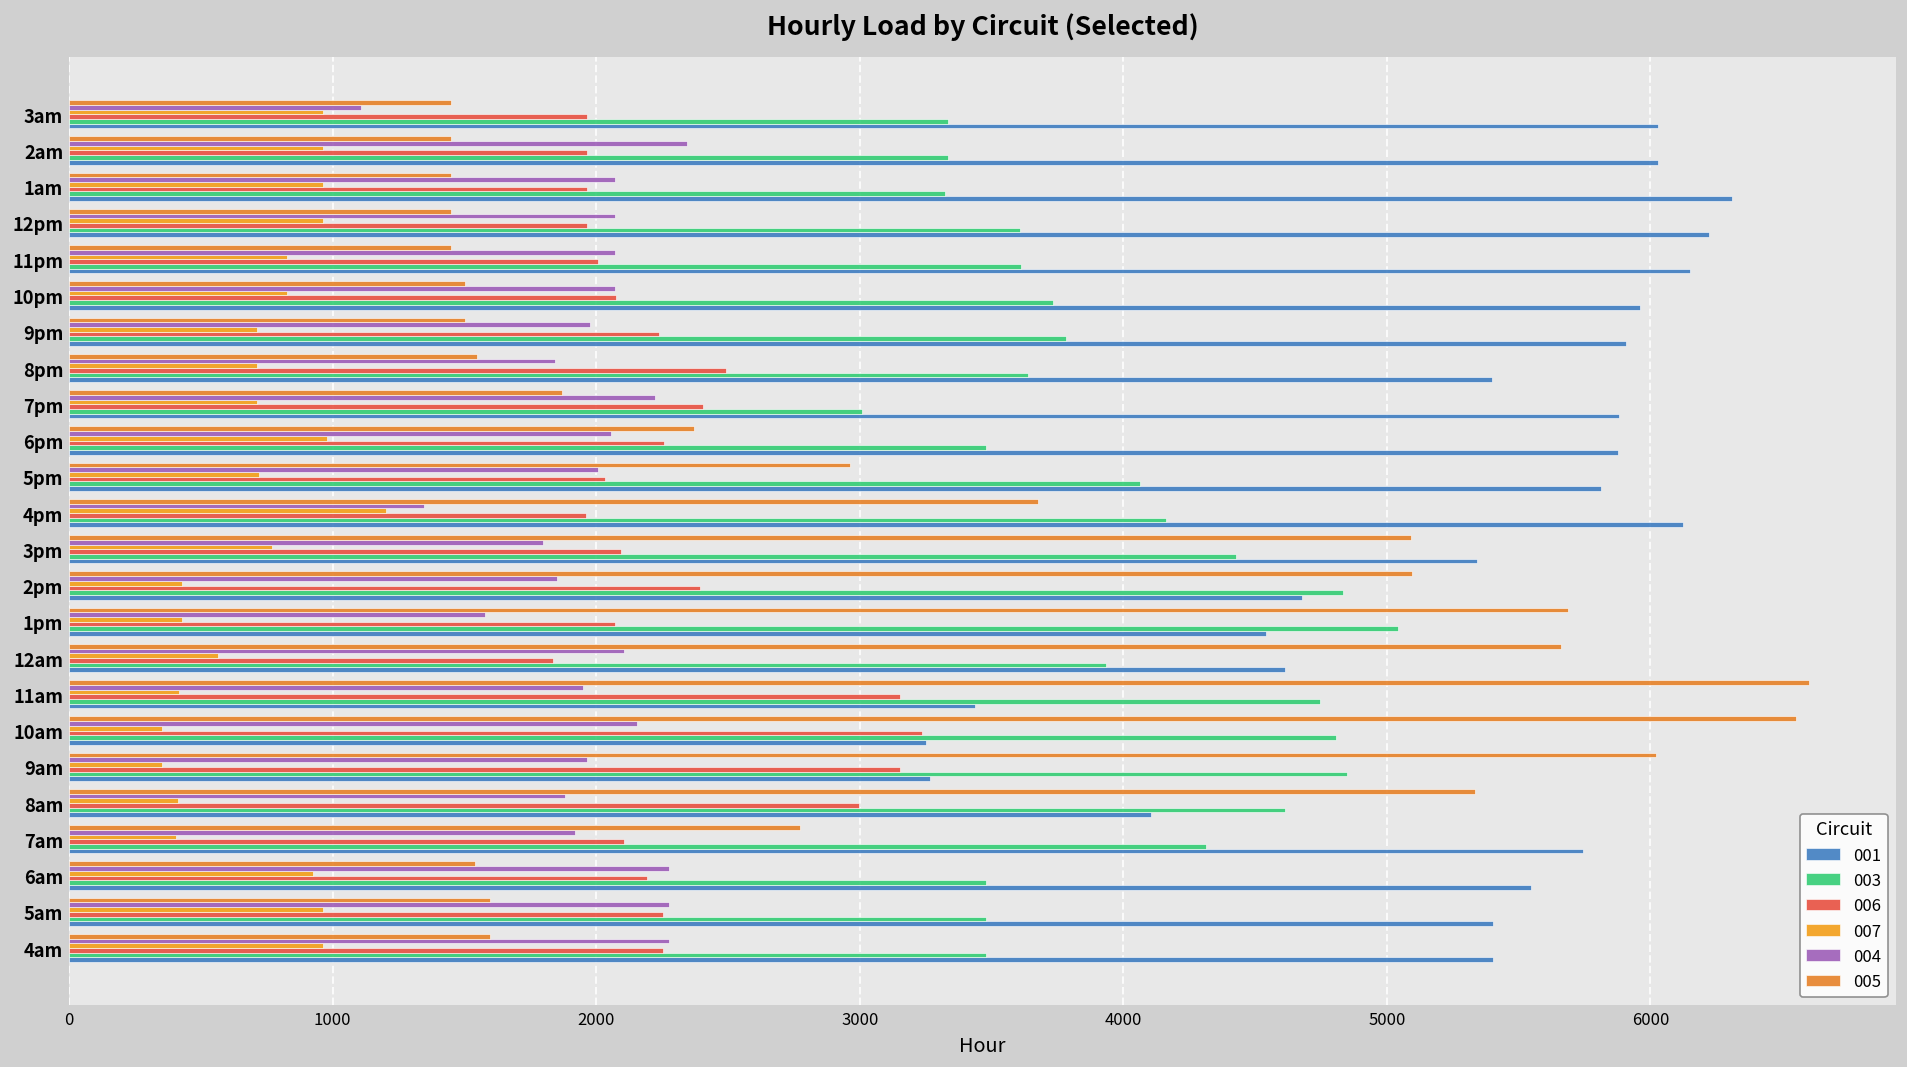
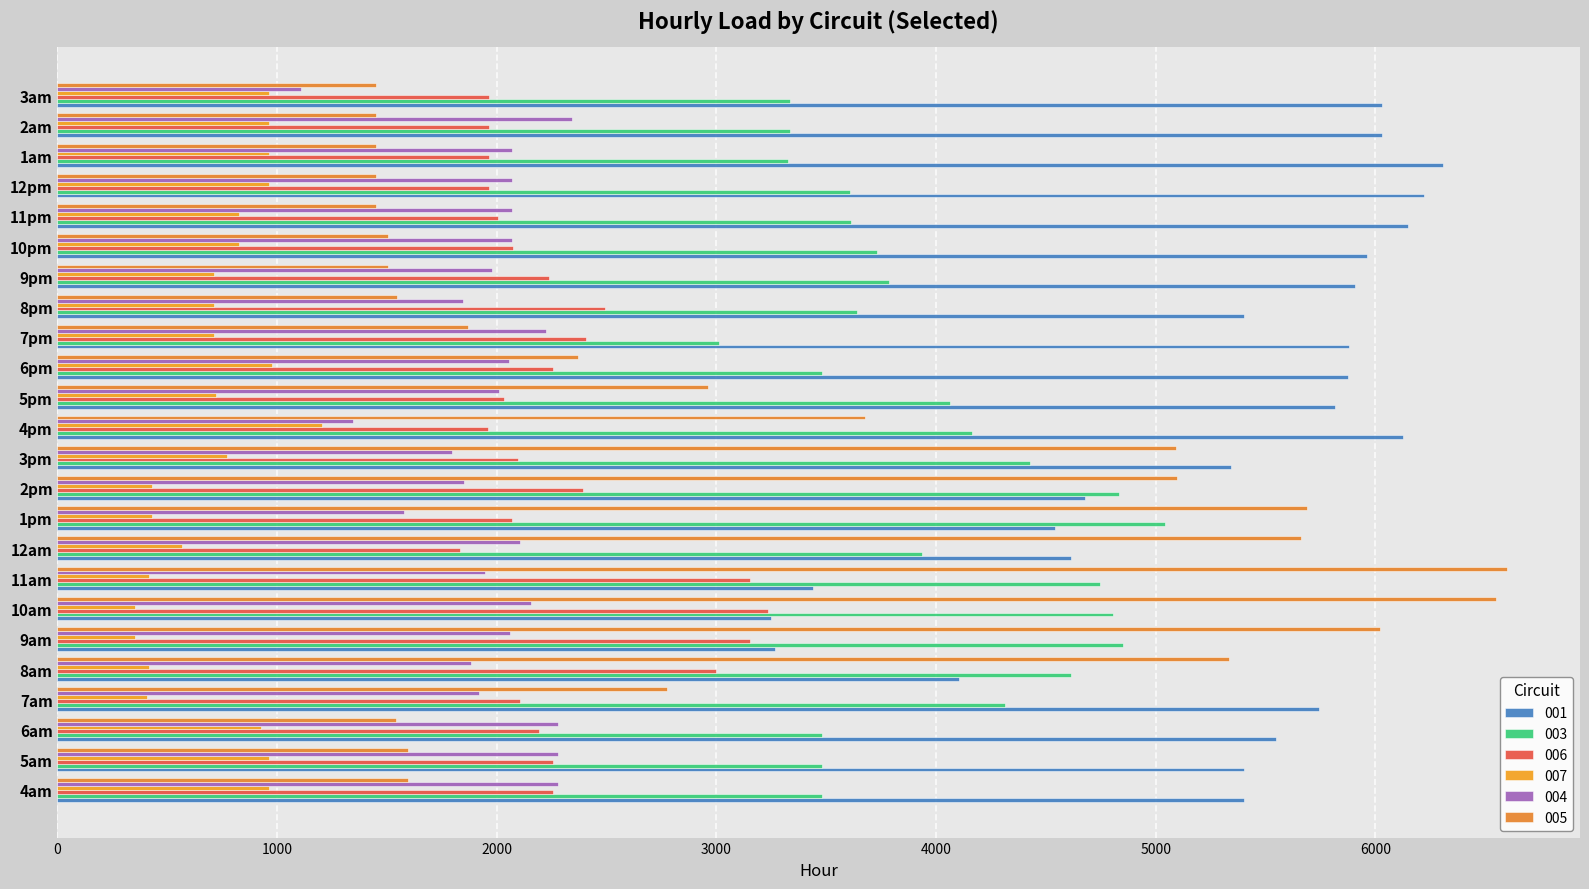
  {
    "001": {
      "3am": 6030,
      "2am": 6030,
      "1am": 6310,
      "12pm": 6220,
      "11pm": 6150,
      "10pm": 5960,
      "9pm": 5910,
      "8pm": 5400,
      "7pm": 5880,
      "6pm": 5880,
      "5pm": 5810,
      "4pm": 6120,
      "3pm": 5340,
      "2pm": 4680,
      "1pm": 4540,
      "12am": 4620,
      "11am": 3440,
      "10am": 3250,
      "9am": 3270,
      "8am": 4110,
      "7am": 5740,
      "6am": 5550,
      "5am": 5400,
      "4am": 5400
    },
    "003": {
      "3am": 3330,
      "2am": 3330,
      "1am": 3330,
      "12pm": 3610,
      "11pm": 3610,
      "10pm": 3730,
      "9pm": 3780,
      "8pm": 3640,
      "7pm": 3010,
      "6pm": 3480,
      "5pm": 4060,
      "4pm": 4160,
      "3pm": 4430,
      "2pm": 4830,
      "1pm": 5040,
      "12am": 3940,
      "11am": 4750,
      "10am": 4810,
      "9am": 4850,
      "8am": 4610,
      "7am": 4310,
      "6am": 3480,
      "5am": 3480,
      "4am": 3480
    },
    "004": {
      "3am": 1110,
      "2am": 2340,
      "1am": 2070,
      "12pm": 2070,
      "11pm": 2070,
      "10pm": 2070,
      "9pm": 1980,
      "8pm": 1840,
      "7pm": 2220,
      "6pm": 2060,
      "5pm": 2010,
      "4pm": 1350,
      "3pm": 1800,
      "2pm": 1850,
      "1pm": 1580,
      "12am": 2110,
      "11am": 1950,
      "10am": 2150,
-     "9am": 1970,
+     "9am": 2060,
      "8am": 1880,
      "7am": 1920,
      "6am": 2280,
      "5am": 2280,
      "4am": 2280
    }
  }
